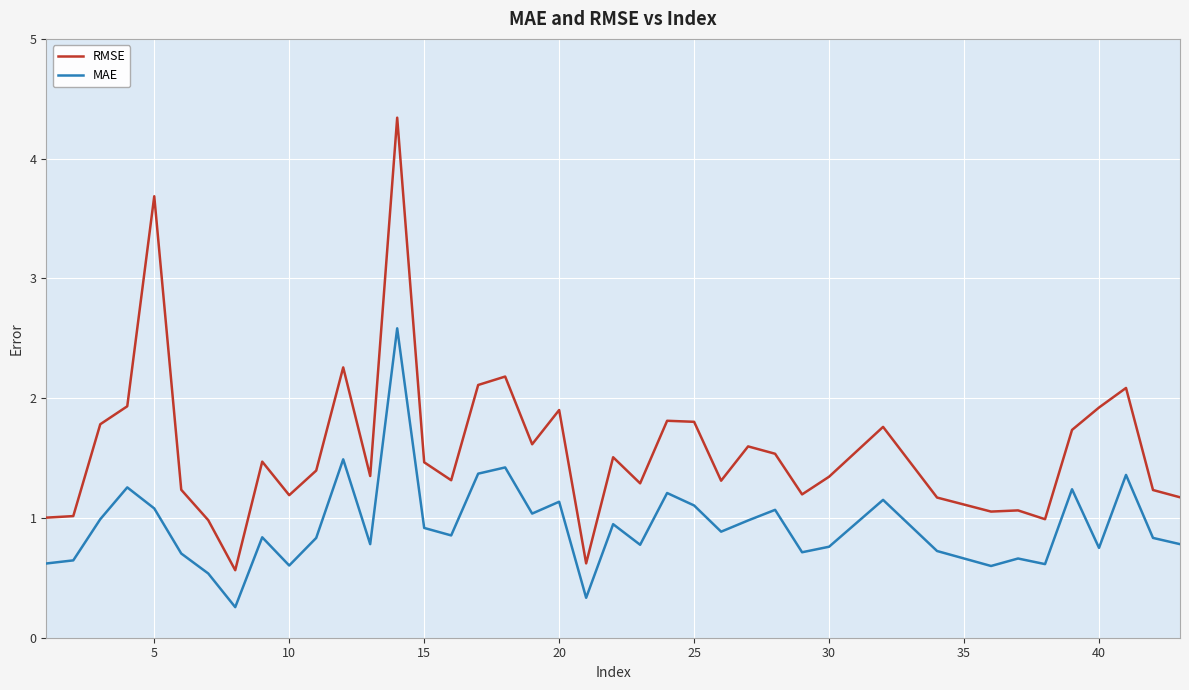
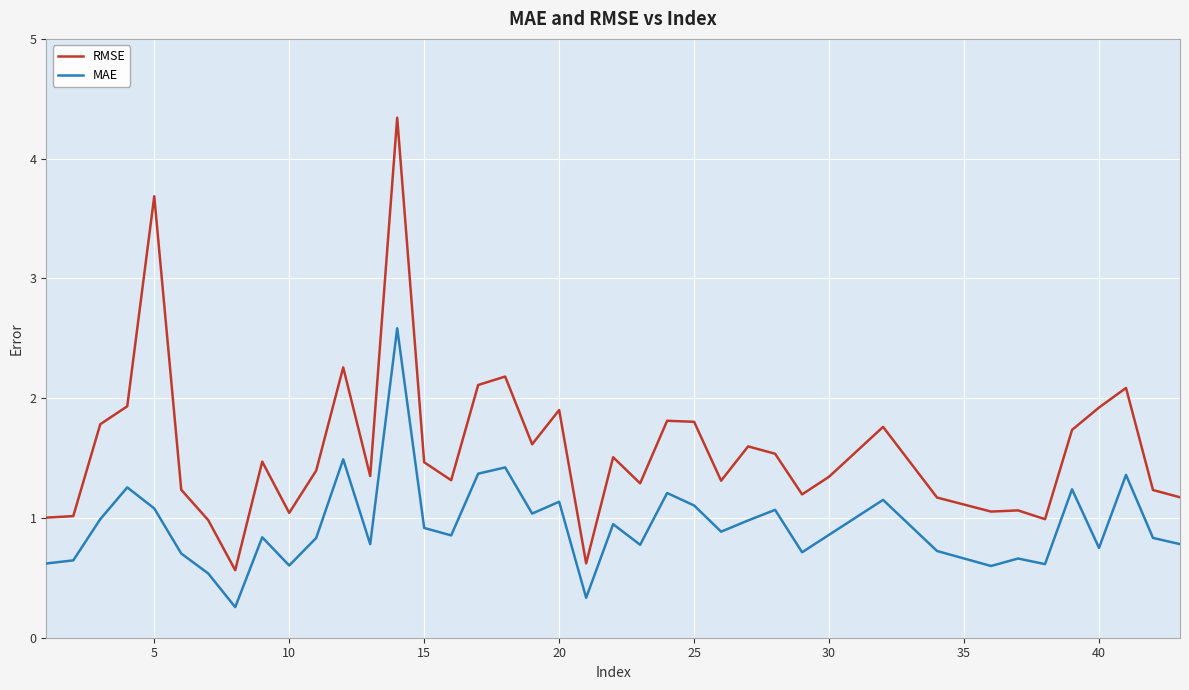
  {
    "RMSE": {
      "5": 3.69,
-     "10": 1.19,
+     "10": 1.04,
      "15": 1.46,
      "20": 1.90,
      "25": 1.80,
      "30": 1.34,
      "40": 1.92
    },
    "MAE": {
      "5": 1.08,
      "10": 0.60,
      "15": 0.92,
      "20": 1.14,
      "25": 1.10,
-     "30": 0.76,
+     "30": 0.86,
      "40": 0.75
    }
  }
